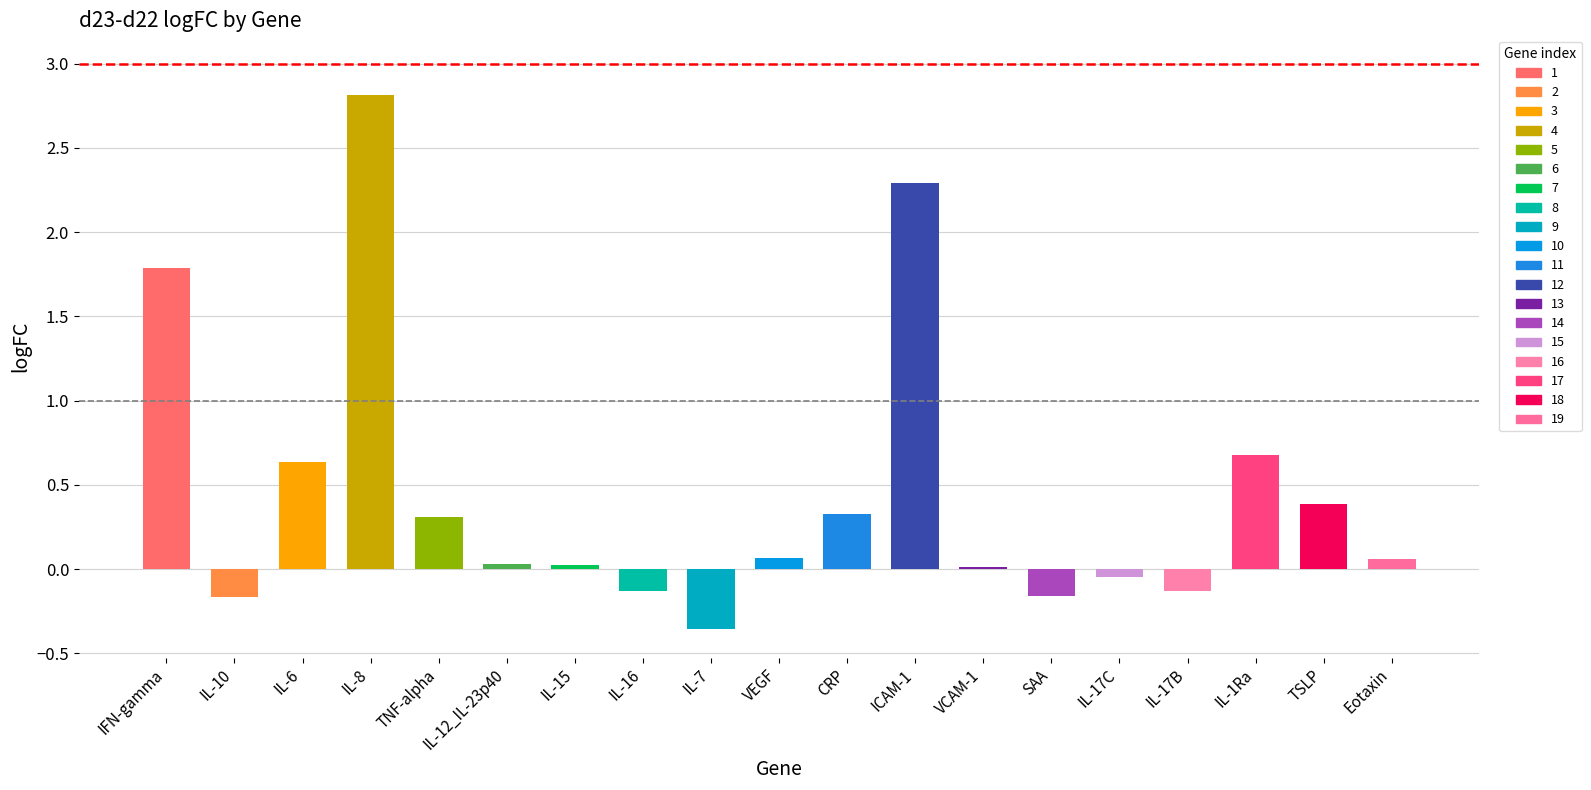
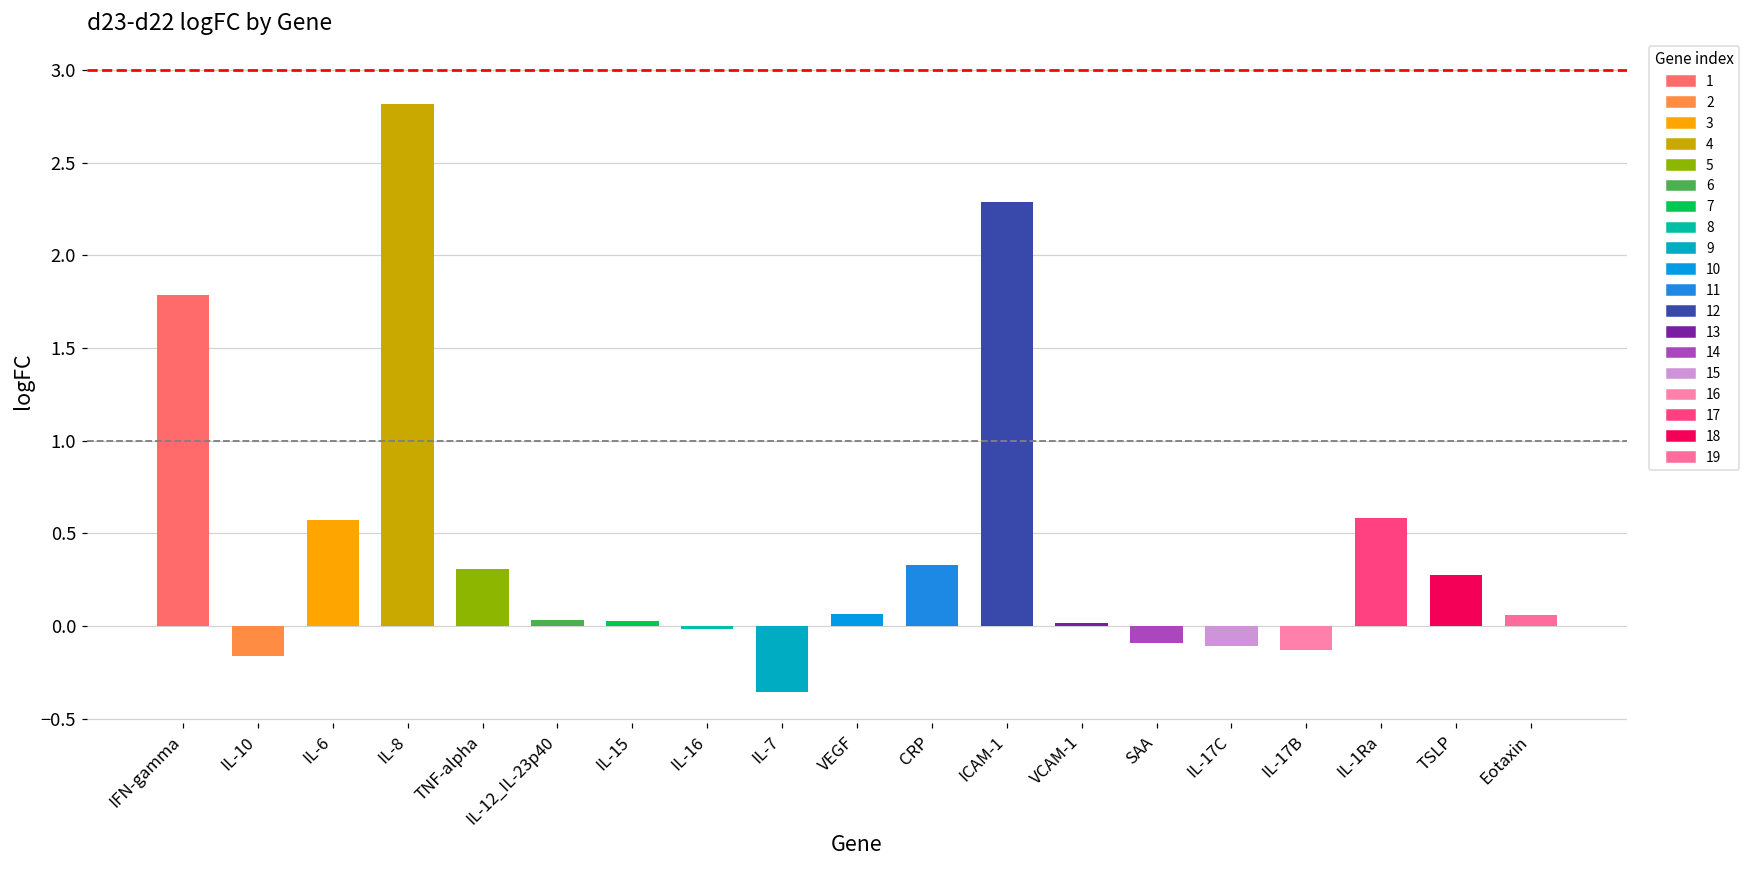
  {
    "IFN-gamma": 1.79,
    "IL-10": -0.16,
-   "IL-6": 0.64,
+   "IL-6": 0.57,
    "IL-8": 2.81,
    "TNF-alpha": 0.31,
    "IL-12_IL-23p40": 0.03,
    "IL-15": 0.02,
-   "IL-16": -0.13,
+   "IL-16": -0.02,
    "IL-7": -0.36,
    "VEGF": 0.06,
    "CRP": 0.33,
    "ICAM-1": 2.29,
-   "SAA": -0.16,
-   "IL-17C": -0.05,
+   "SAA": -0.09,
+   "IL-17C": -0.11,
    "IL-17B": -0.13,
-   "IL-1Ra": 0.68,
-   "TSLP": 0.39,
+   "IL-1Ra": 0.58,
+   "TSLP": 0.27,
    "Eotaxin": 0.06
  }
